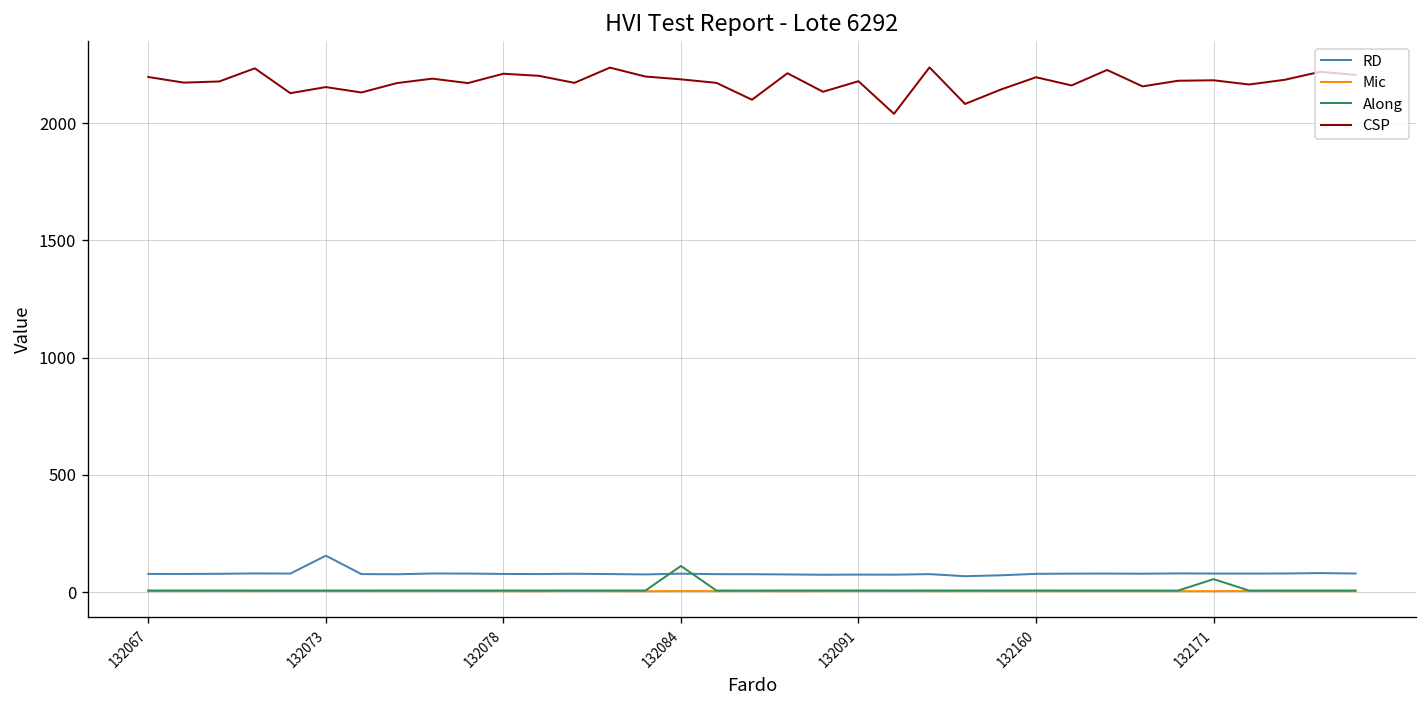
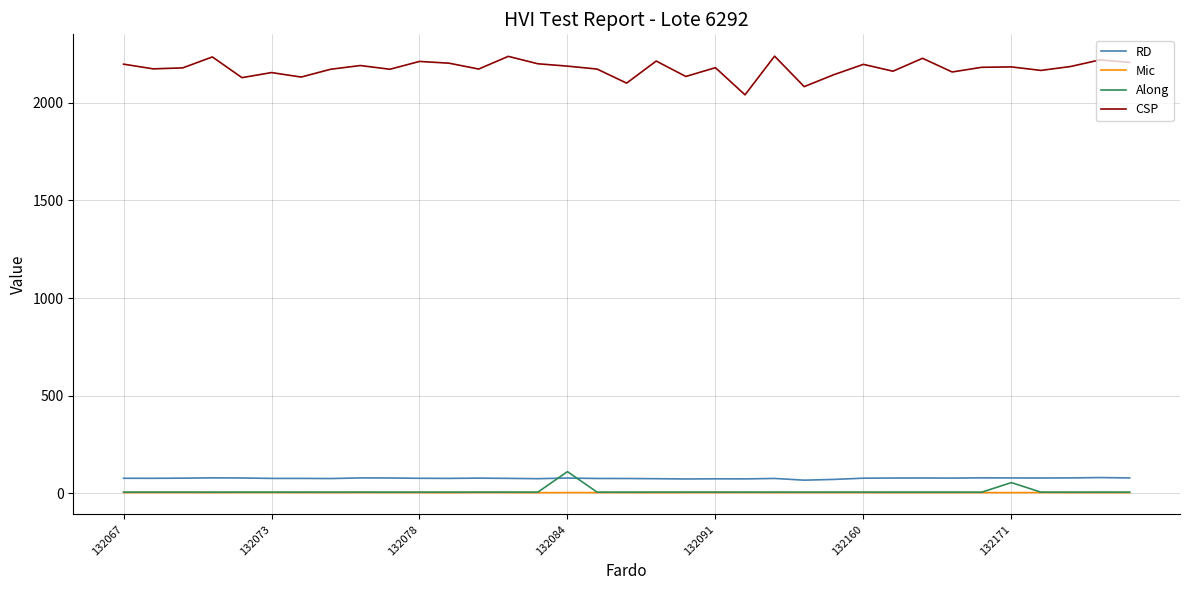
  {
    "RD": {
      "132067": 80,
-     "132073": 160,
+     "132073": 80,
      "132078": 80,
      "132084": 80,
      "132091": 70,
      "132160": 80,
      "132171": 80
    },
    "Mic": {
      "132084": 0,
      "132171": 0
    },
    "Along": {
      "132084": 110,
      "132171": 60
    },
    "CSP": {
      "132067": 2200,
      "132073": 2150,
      "132078": 2210,
      "132084": 2190,
      "132091": 2180,
      "132160": 2200,
      "132171": 2180
    }
  }
